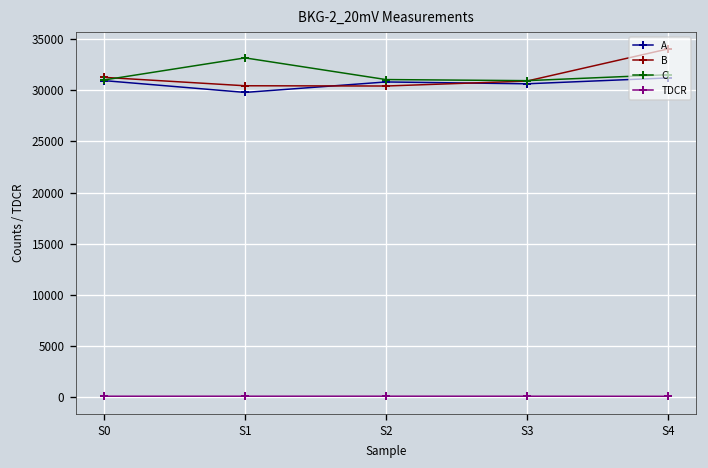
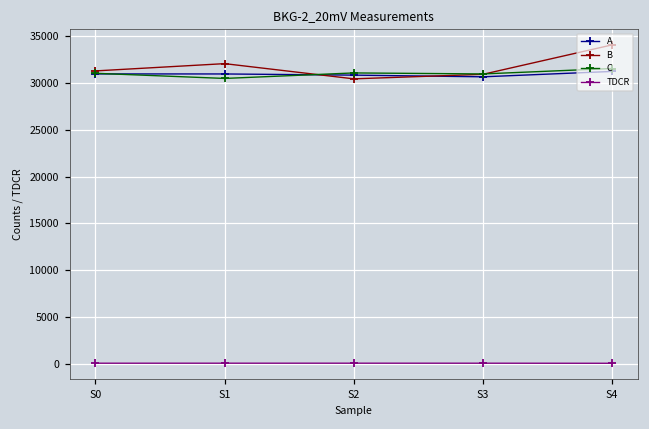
  {
    "A": {
-     "S1": 30000
+     "S1": 31000
    },
    "B": {
-     "S1": 30000,
+     "S1": 32000,
      "S2": 30000
    },
    "C": {
-     "S1": 33000
+     "S1": 30000
    },
    "TDCR": {
      "S0": 0,
      "S1": 0,
      "S2": 0,
      "S3": 0,
      "S4": 0
    }
  }
